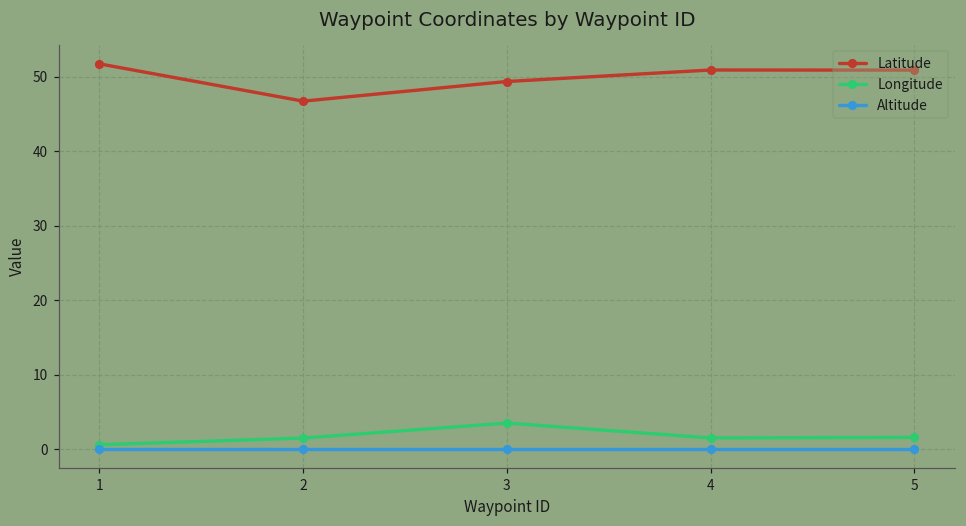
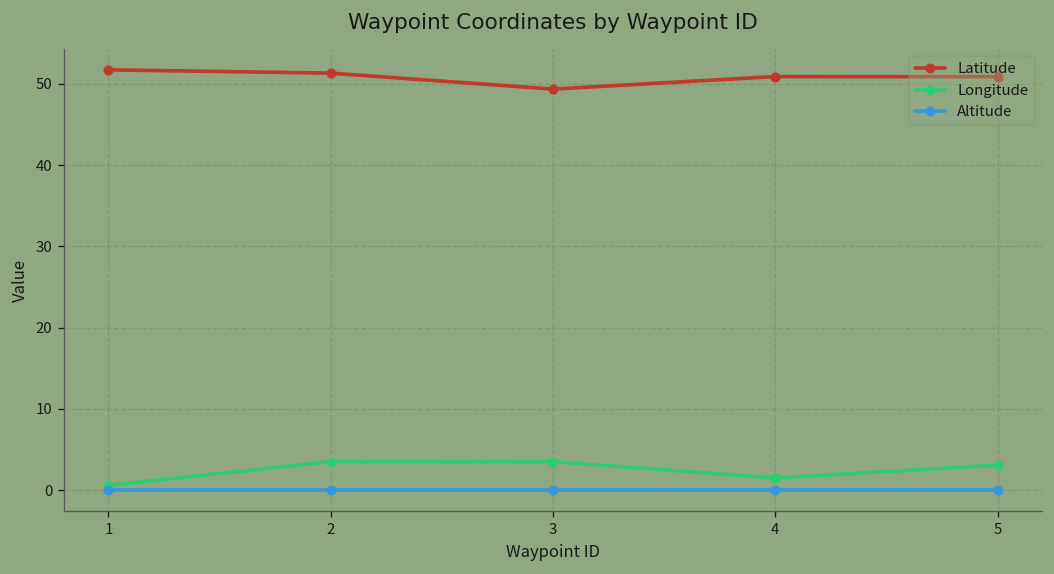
  {
    "Latitude": {
      "1": 52,
-     "2": 47,
+     "2": 51,
      "3": 49,
      "4": 51
    },
    "Longitude": {
      "1": 1,
-     "2": 1,
+     "2": 4,
      "3": 4,
      "4": 2,
-     "5": 2
+     "5": 3
    },
    "Altitude": {
      "1": 0,
      "2": 0,
      "3": 0,
      "4": 0,
      "5": 0
    }
  }
